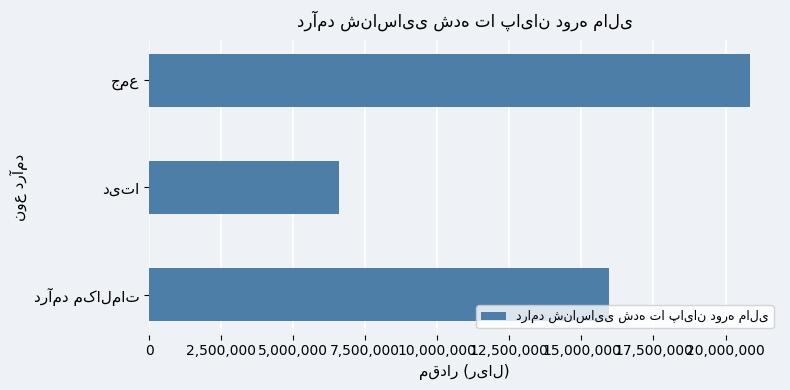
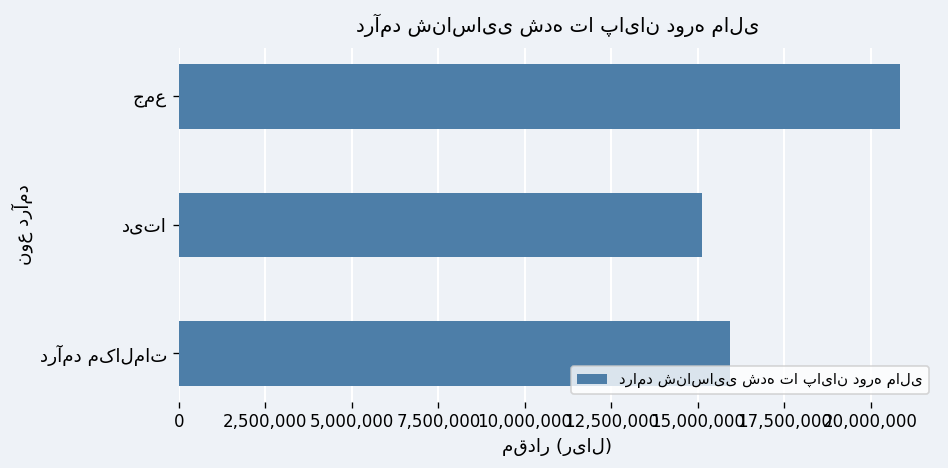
  {
    "جمع": "20,800,000",
-   "دیتا": "6,600,000",
+   "دیتا": "15,100,000",
    "درآمد مکالمات": "15,900,000"
  }
